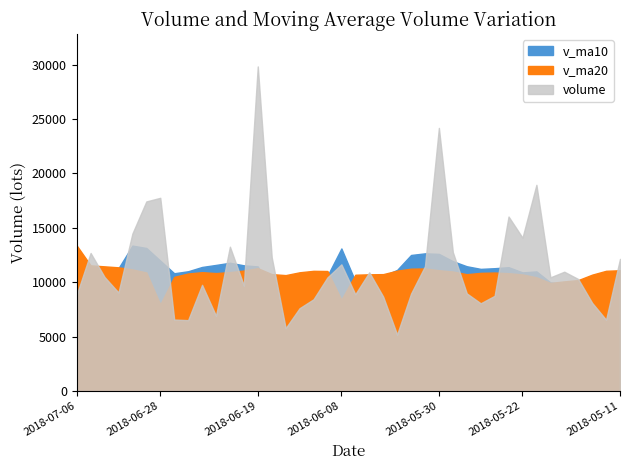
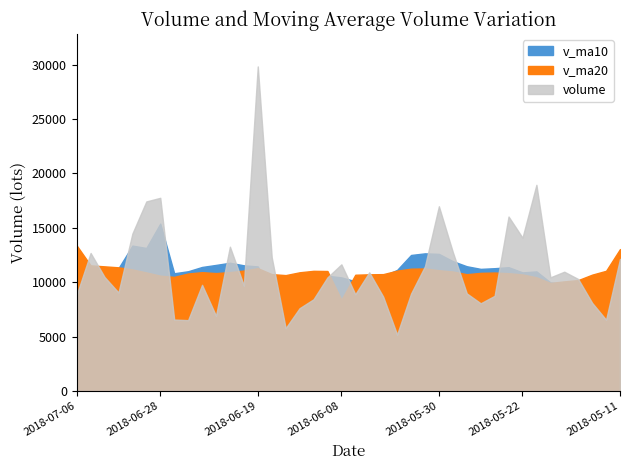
  {
    "v_ma10": {
-     "2018-06-28": 12000,
-     "2018-06-08": 13100,
+     "2018-06-28": 15400,
+     "2018-06-08": 10400,
      "2018-05-30": 12600
    },
    "v_ma20": {
      "2018-07-06": 13400,
-     "2018-06-28": 8000,
+     "2018-06-28": 10600,
      "2018-06-08": 8400,
      "2018-05-30": 11100,
-     "2018-05-11": 11100
+     "2018-05-11": 13000
    },
    "volume": {
      "2018-07-06": 8800,
      "2018-06-28": 17800,
      "2018-06-19": 29800,
      "2018-06-08": 11600,
-     "2018-05-30": 24200,
+     "2018-05-30": 17000,
      "2018-05-22": 14100,
      "2018-05-11": 12100
    }
  }
